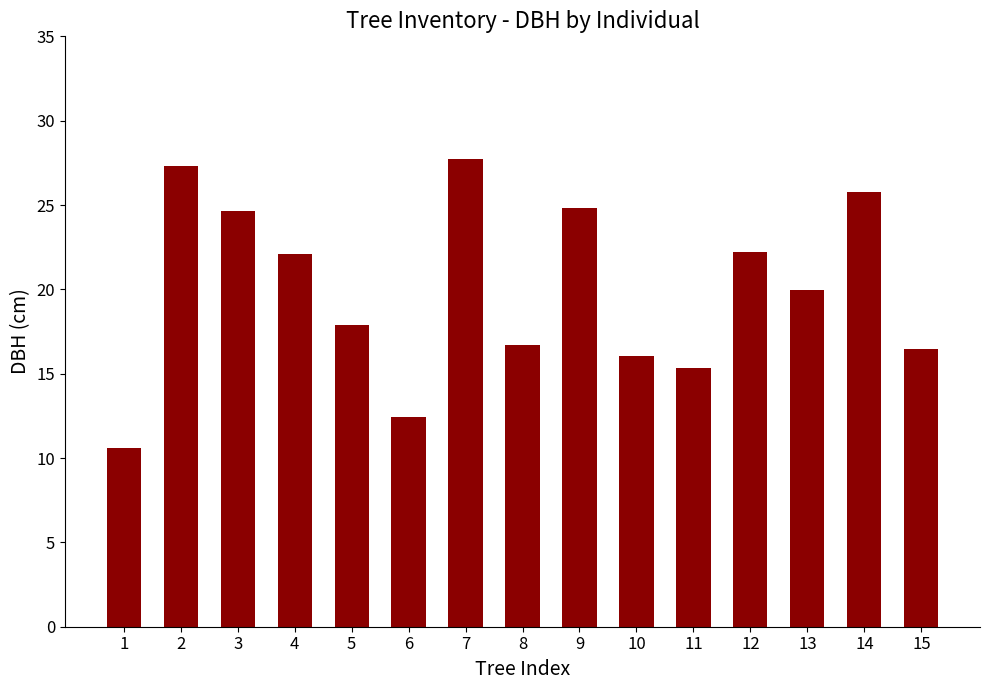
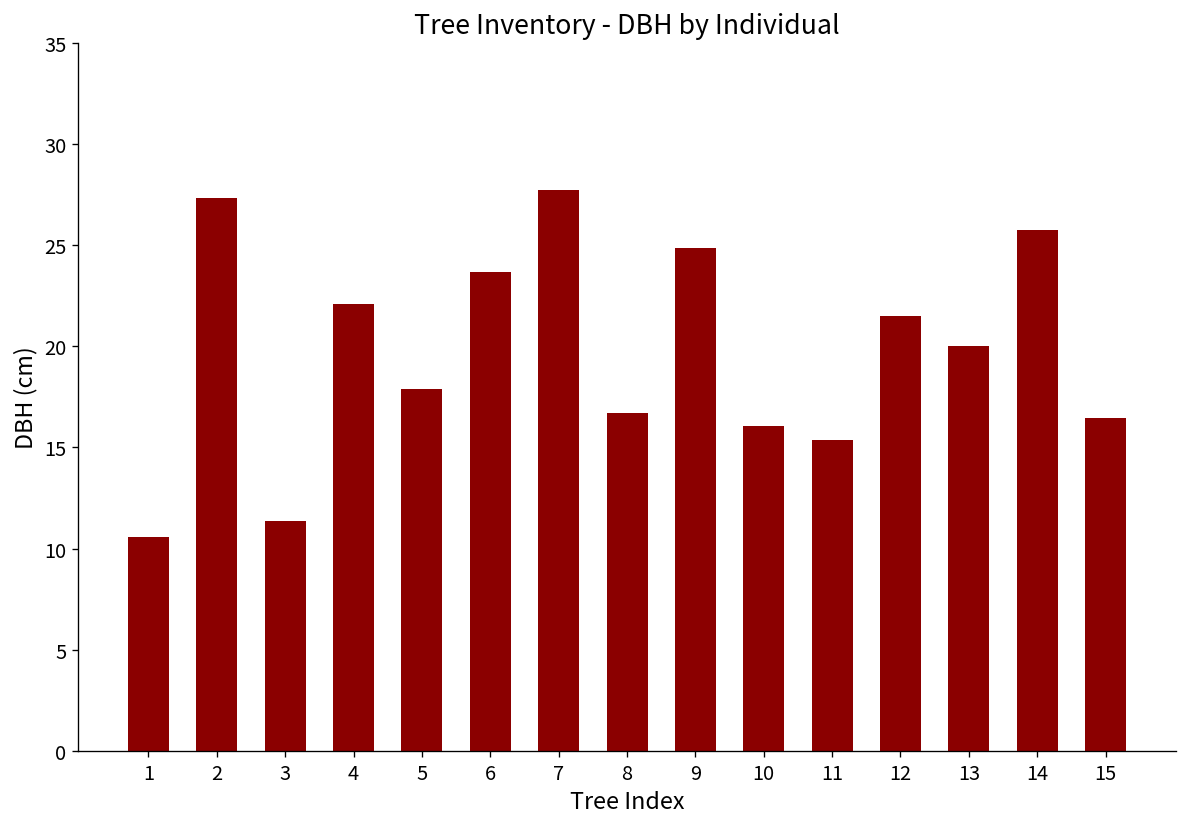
  {
    "1": 10.6,
    "2": 27.3,
-   "3": 24.7,
+   "3": 11.4,
    "4": 22.1,
    "5": 17.9,
-   "6": 12.4,
+   "6": 23.7,
    "7": 27.7,
    "8": 16.7,
    "9": 24.9,
    "10": 16.1,
    "11": 15.4,
-   "12": 22.2,
+   "12": 21.5,
    "13": 20.0,
    "14": 25.8,
    "15": 16.5
  }
